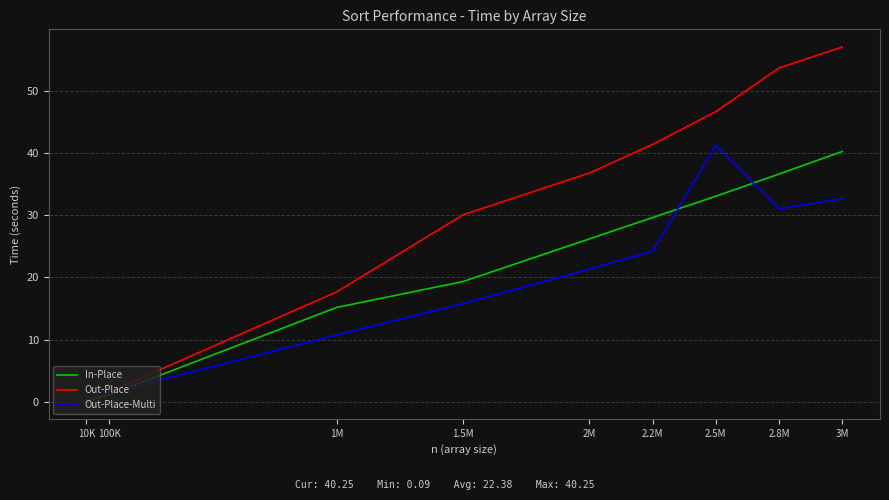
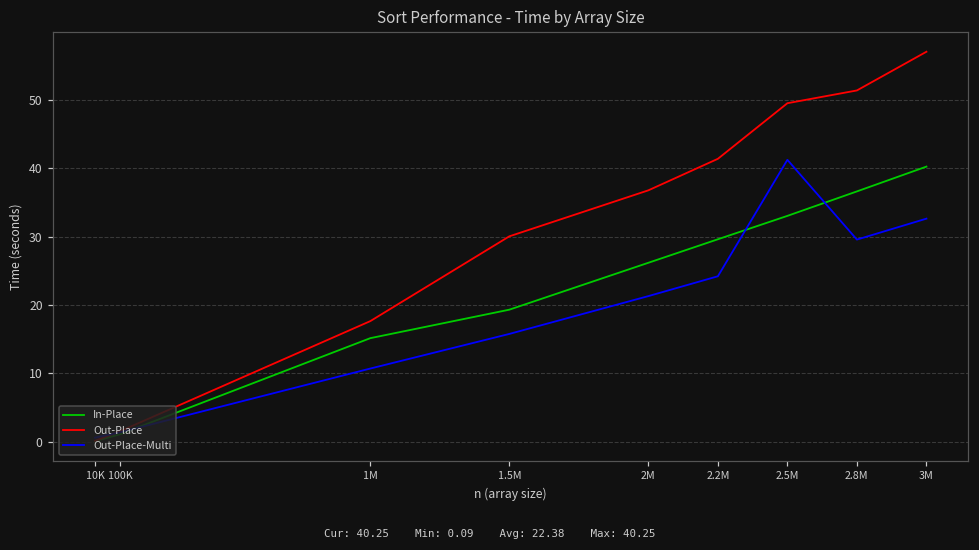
  {
    "In-Place": {
      "1M": 15,
      "1.5M": 19,
      "2M": 26,
      "2.2M": 30,
      "2.5M": 33,
      "2.8M": 37,
      "3M": 40
    },
    "Out-Place": {
      "1M": 18,
      "1.5M": 30,
      "2M": 37,
      "2.2M": 41,
-     "2.5M": 47,
-     "2.8M": 54,
+     "2.5M": 50,
+     "2.8M": 51,
      "3M": 57
    },
    "Out-Place-Multi": {
      "1M": 11,
      "1.5M": 16,
      "2M": 21,
      "2.2M": 24,
      "2.5M": 41,
-     "2.8M": 31,
+     "2.8M": 30,
      "3M": 33
    }
  }
